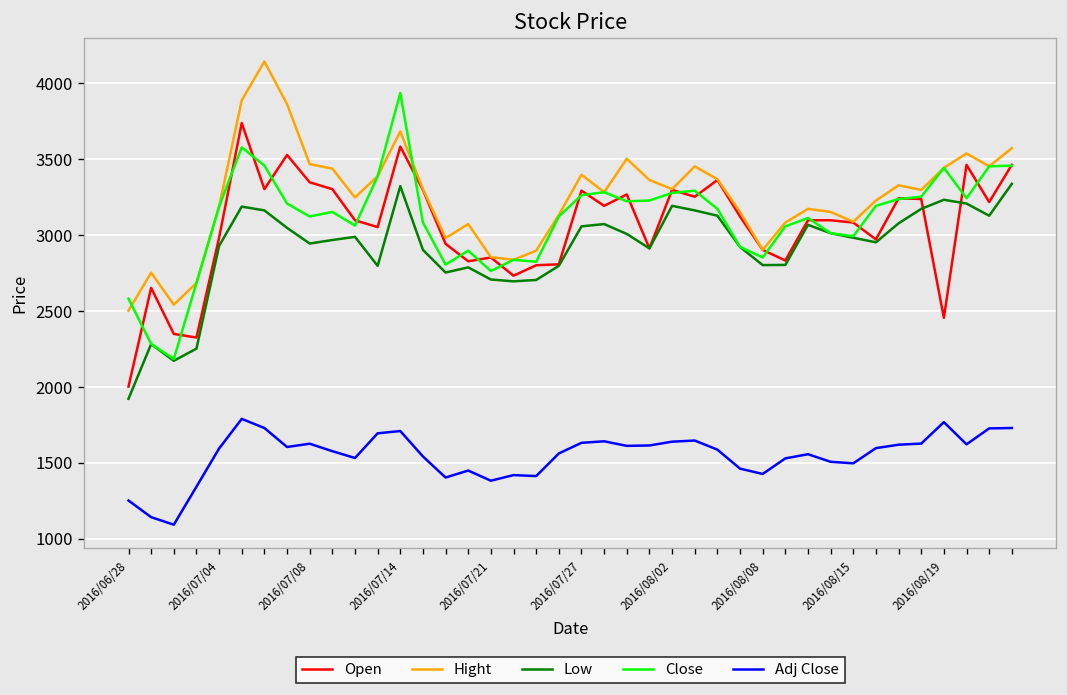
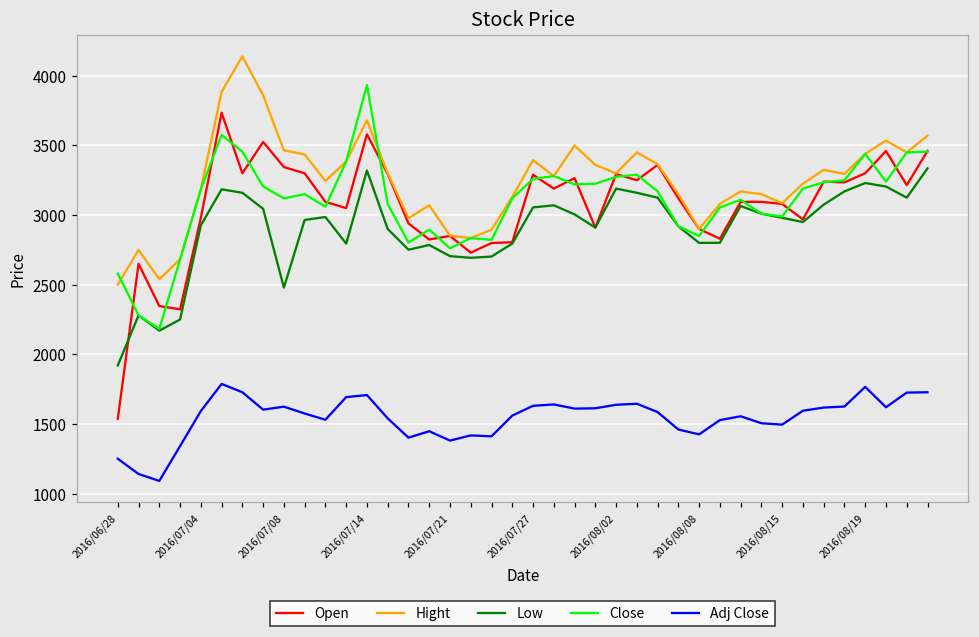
  {
    "Open": {
-     "2016/06/28": 2000,
+     "2016/06/28": 1540,
      "2016/07/04": 2980,
      "2016/07/08": 3350,
      "2016/07/14": 3580,
      "2016/07/27": 3290,
-     "2016/08/19": 2450
+     "2016/08/19": 3300
    },
    "Hight": {
      "2016/06/28": 2500,
      "2016/07/08": 3470,
      "2016/07/14": 3680,
      "2016/07/27": 3400
    },
    "Low": {
      "2016/06/28": 1920,
      "2016/07/04": 2930,
-     "2016/07/08": 2940,
+     "2016/07/08": 2480,
      "2016/07/14": 3320,
      "2016/07/21": 2710,
      "2016/07/27": 3060,
      "2016/08/02": 3190,
      "2016/08/08": 2800,
      "2016/08/19": 3230
    },
    "Close": {
      "2016/06/28": 2580,
      "2016/07/08": 3120,
      "2016/07/14": 3930,
      "2016/07/21": 2760,
      "2016/07/27": 3260,
      "2016/08/08": 2850
    },
    "Adj Close": {
      "2016/06/28": 1250,
      "2016/07/04": 1590,
      "2016/07/08": 1620,
      "2016/07/14": 1710,
      "2016/07/21": 1380,
      "2016/07/27": 1630,
      "2016/08/02": 1640,
      "2016/08/08": 1430,
      "2016/08/15": 1500,
      "2016/08/19": 1770
    }
  }
